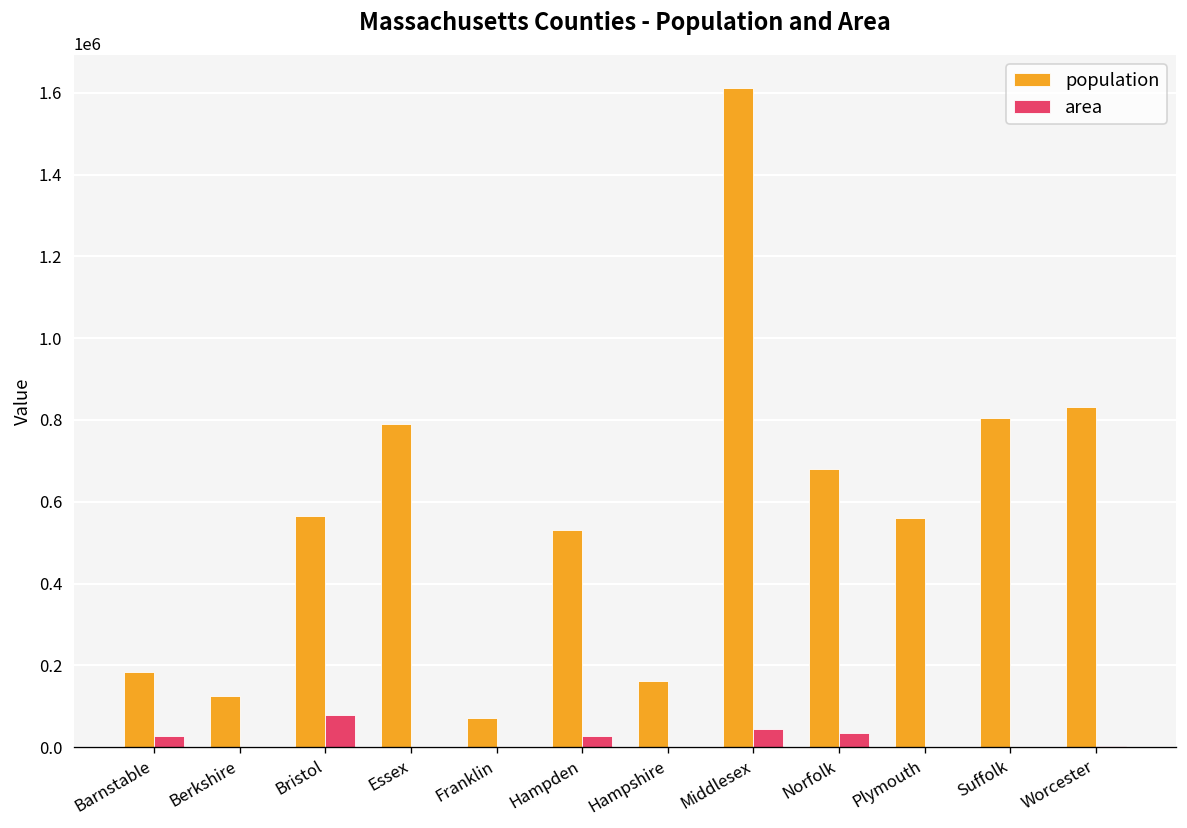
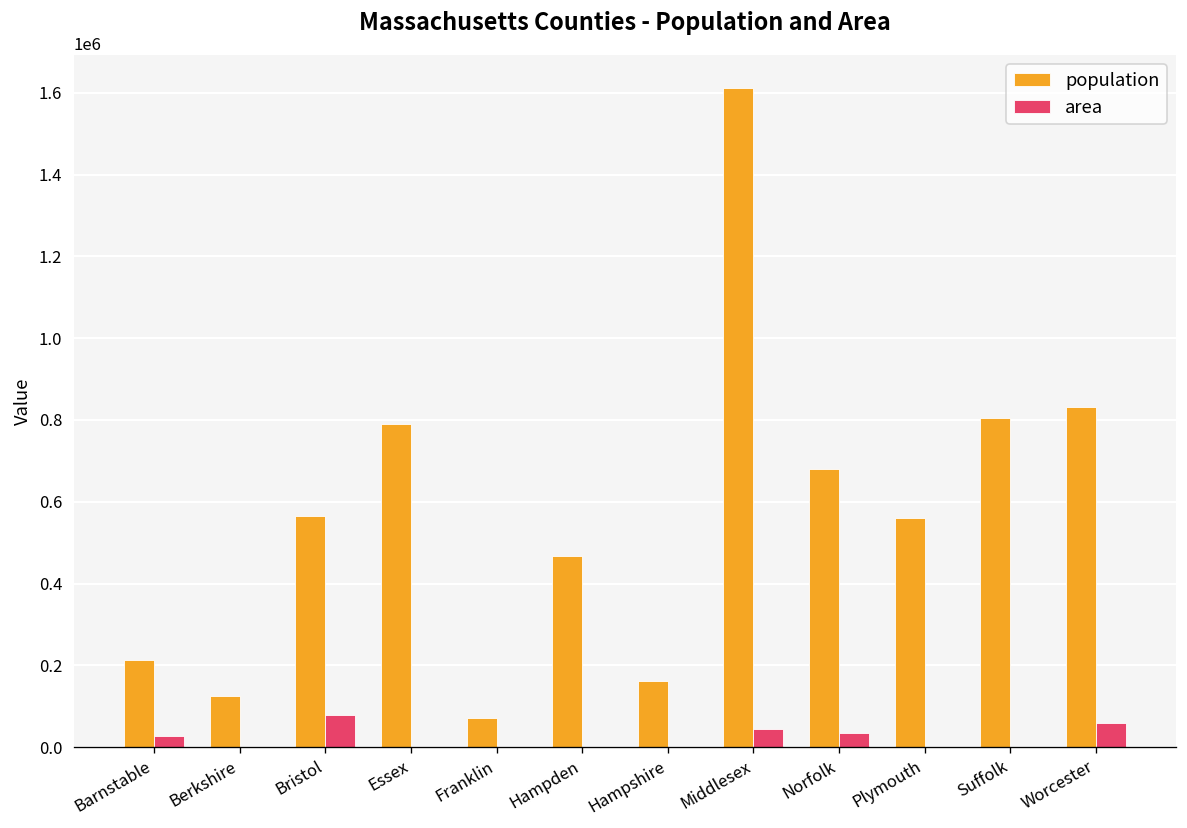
  {
    "population": {
-     "Barnstable": 180000,
+     "Barnstable": 210000,
      "Berkshire": 120000,
      "Bristol": 570000,
      "Essex": 790000,
      "Franklin": 70000,
-     "Hampden": 530000,
+     "Hampden": 470000,
      "Hampshire": 160000,
      "Middlesex": 1610000,
      "Norfolk": 680000,
      "Plymouth": 560000,
      "Suffolk": 800000,
      "Worcester": 830000
    },
    "area": {
      "Barnstable": 30000,
      "Bristol": 80000,
-     "Hampden": 30000,
+     "Hampden": 0,
      "Middlesex": 40000,
      "Norfolk": 30000,
-     "Worcester": 0
+     "Worcester": 60000
    }
  }
